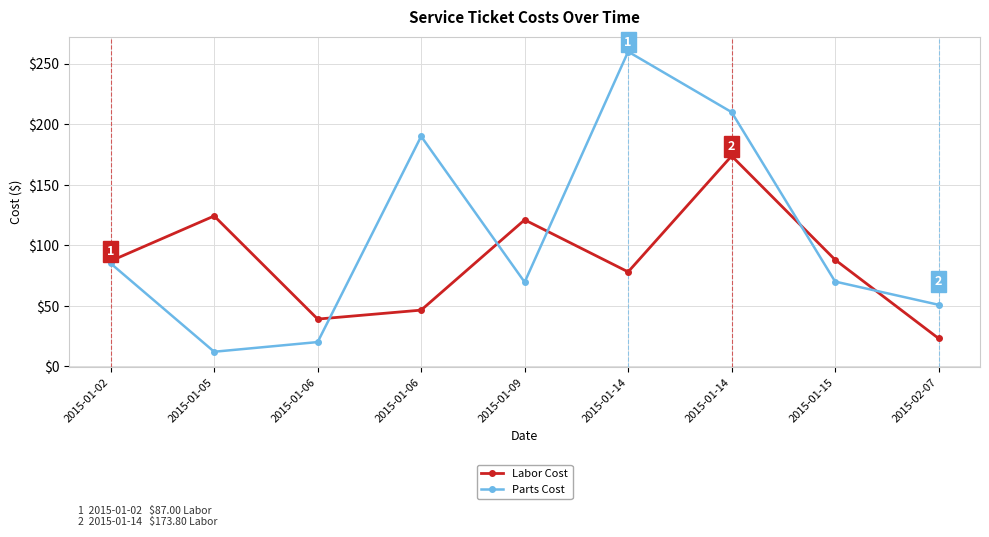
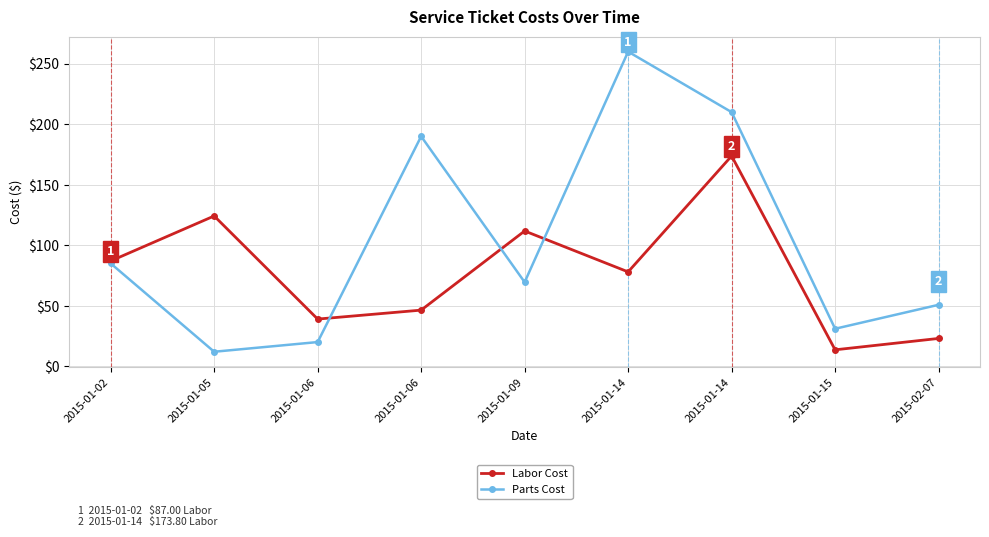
  {
    "Labor Cost": {
      "2015-01-05": "$124",
-     "2015-01-09": "$121",
-     "2015-01-15": "$88",
+     "2015-01-09": "$112",
+     "2015-01-15": "$14",
      "2015-02-07": "$23"
    },
    "Parts Cost": {
      "2015-01-05": "$12",
      "2015-01-09": "$70",
-     "2015-01-15": "$70"
+     "2015-01-15": "$31"
    }
  }
